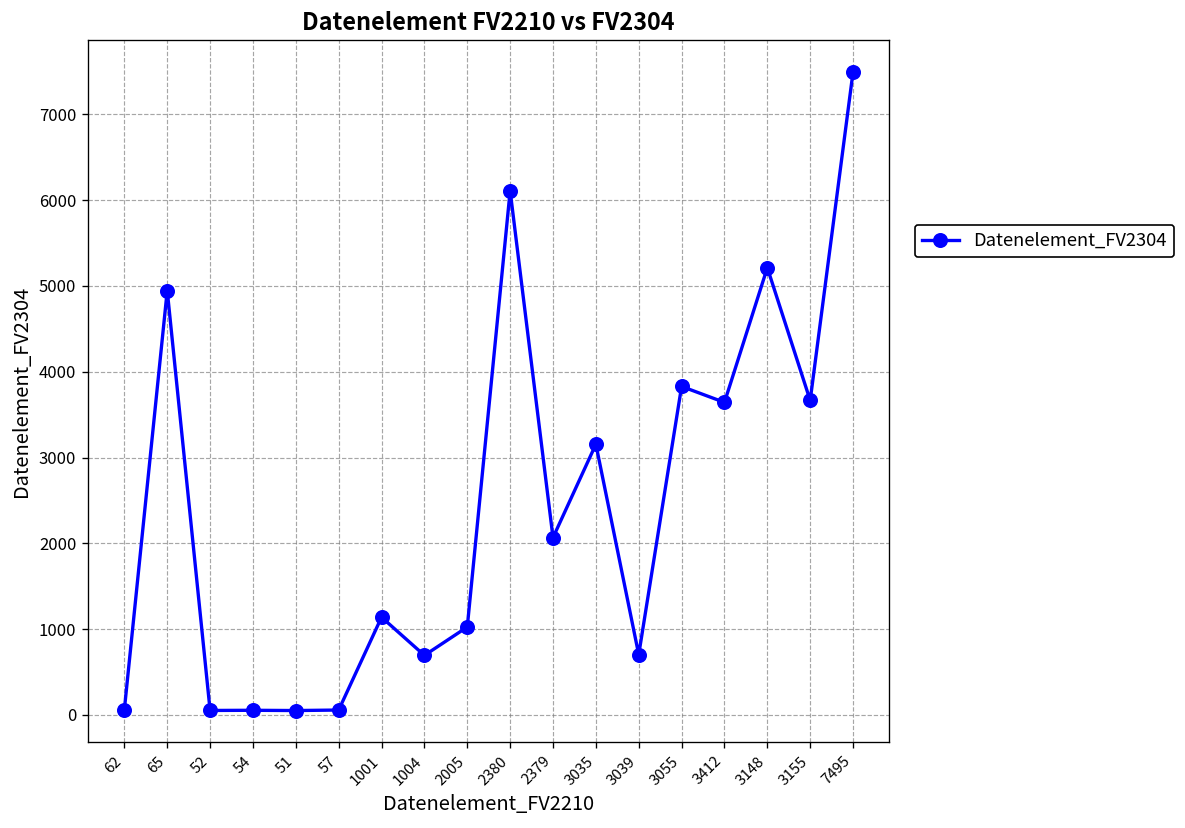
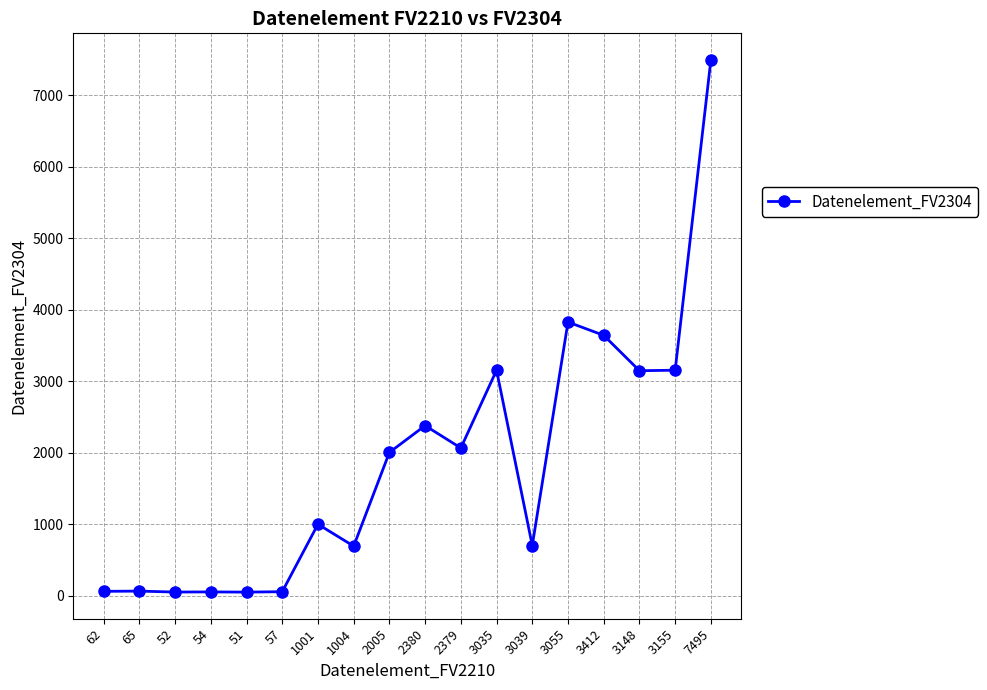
  {
    "62": 100,
-   "65": 4900,
+   "65": 100,
    "52": 100,
    "54": 100,
    "51": 100,
    "57": 100,
-   "1001": 1100,
+   "1001": 1000,
    "1004": 700,
-   "2005": 1000,
-   "2380": 6100,
+   "2005": 2000,
+   "2380": 2400,
    "2379": 2100,
    "3035": 3200,
    "3039": 700,
    "3055": 3800,
    "3412": 3600,
-   "3148": 5200,
-   "3155": 3700,
+   "3148": 3100,
+   "3155": 3200,
    "7495": 7500
  }
